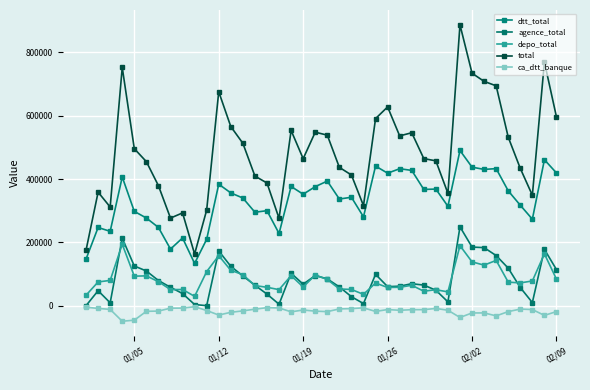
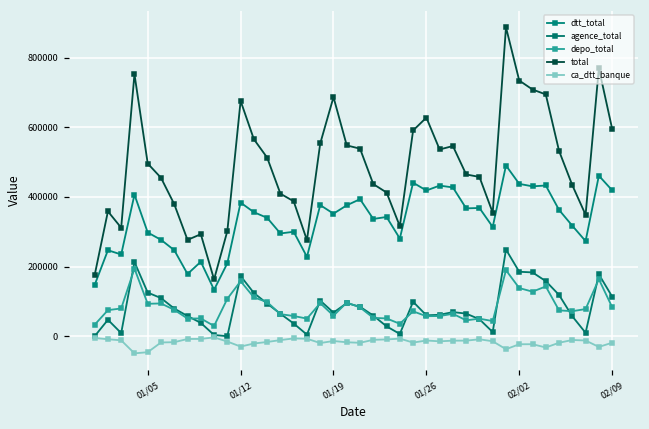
  {
    "total": {
      "01/05": 500000,
      "01/12": 680000,
-     "01/19": 460000,
+     "01/19": 690000,
      "01/26": 630000,
      "02/02": 730000,
      "02/09": 600000
    },
    "ca_dtt_banque": {
      "01/05": -50000,
      "01/12": -30000,
      "01/19": -10000,
      "01/26": -10000,
      "02/02": -20000,
      "02/09": -20000
    }
  }
